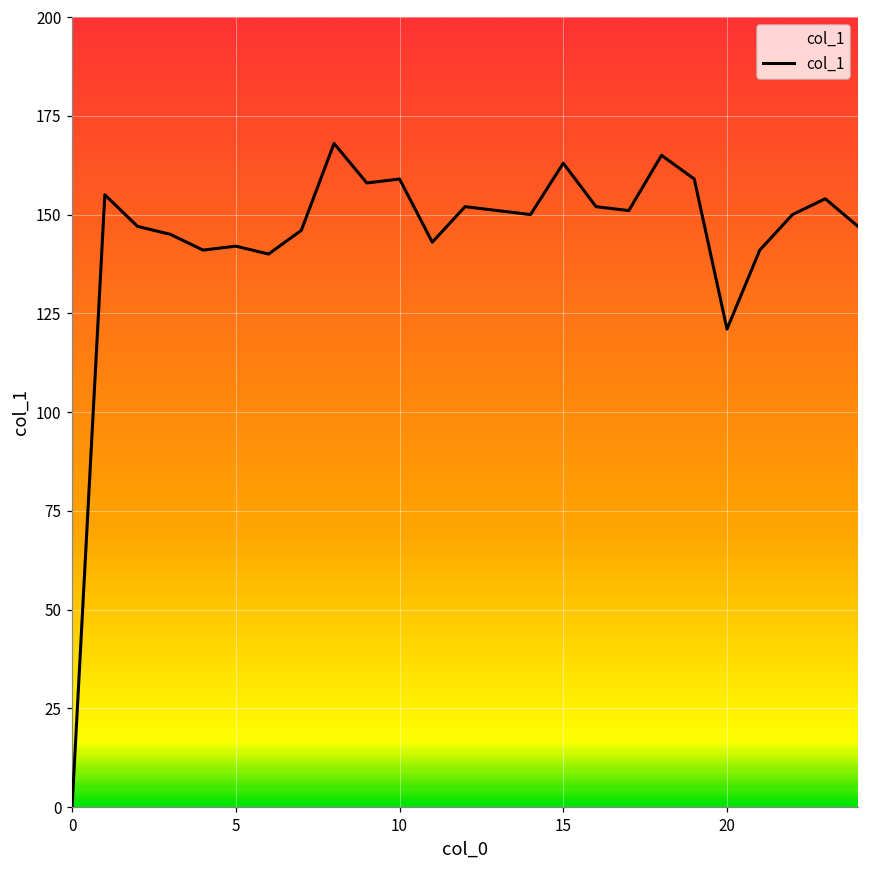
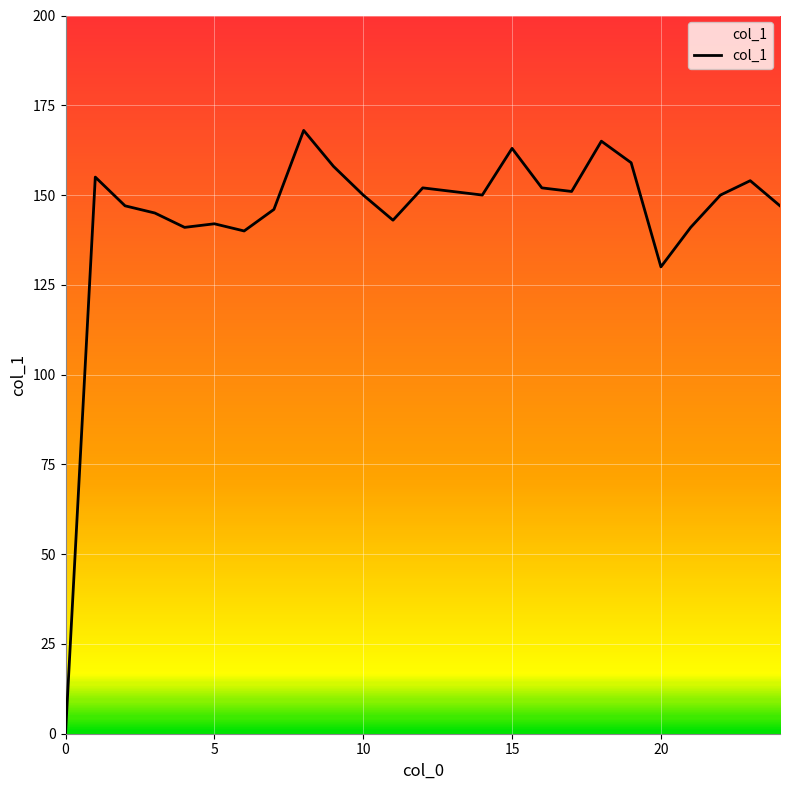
  {
    "0": 0,
    "5": 142,
-   "10": 159,
+   "10": 150,
    "15": 163,
-   "20": 121
+   "20": 130
  }
